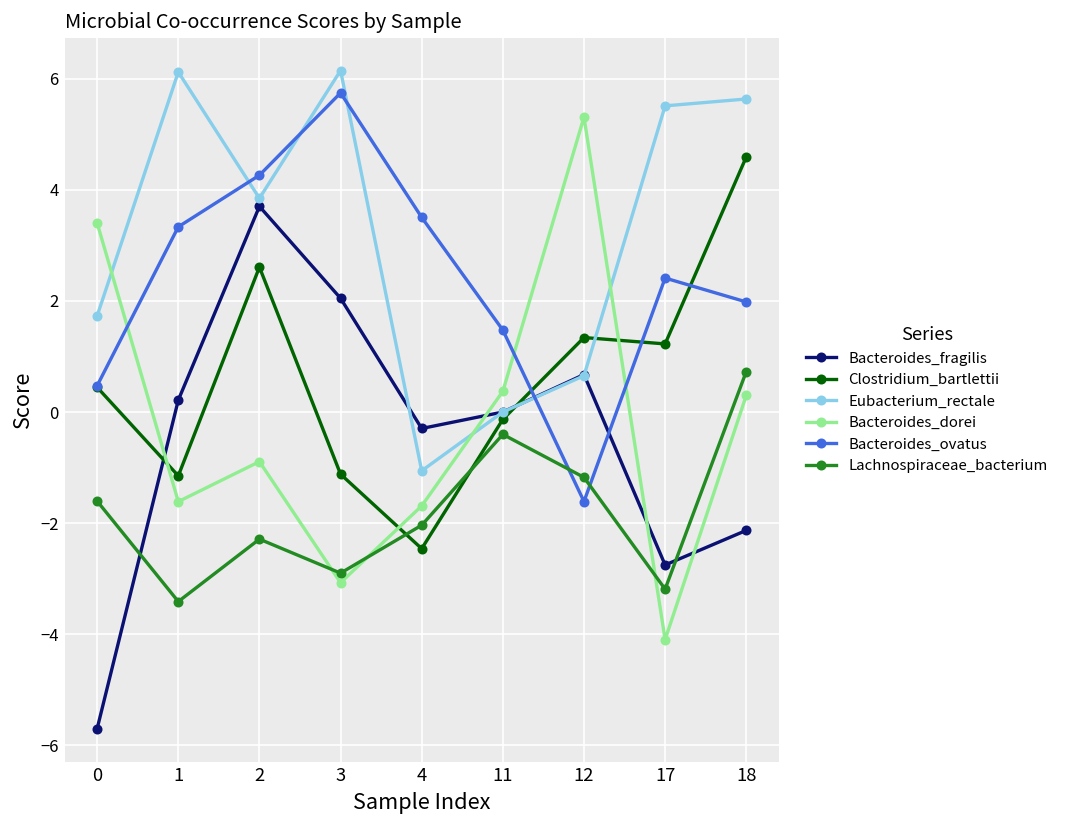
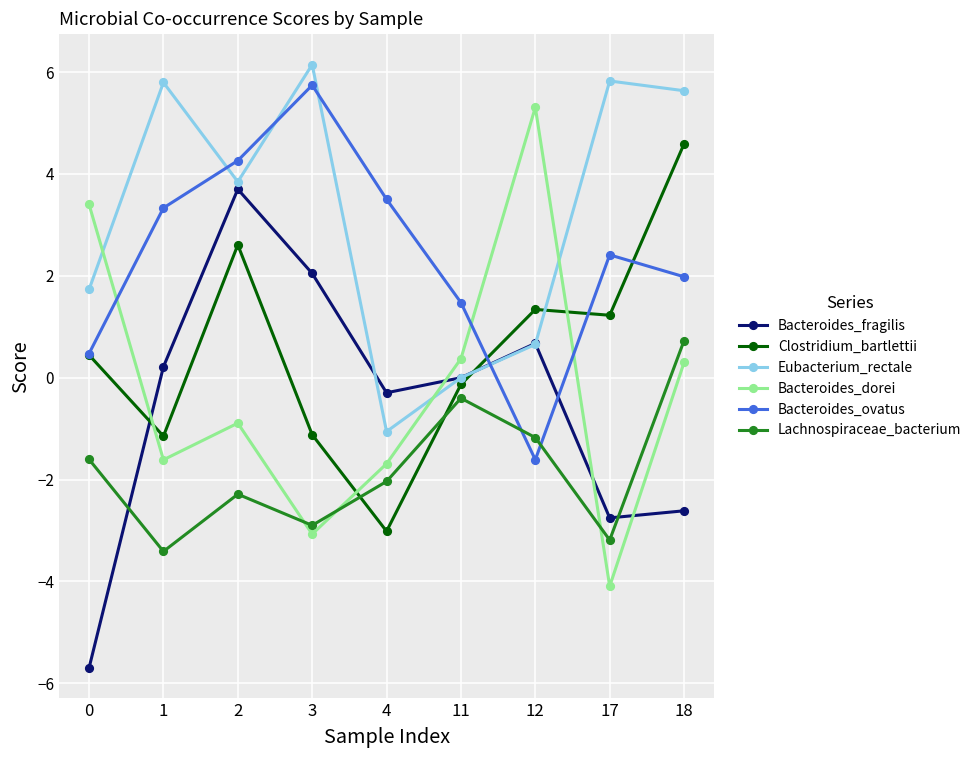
  {
    "Bacteroides_fragilis": {
      "0": -5.7,
      "1": 0.2,
      "2": 3.7,
      "3": 2.0,
      "4": -0.3,
      "17": -2.8,
-     "18": -2.1
+     "18": -2.6
    },
    "Clostridium_bartlettii": {
      "1": -1.1,
      "2": 2.6,
      "3": -1.1,
-     "4": -2.5,
+     "4": -3.0,
      "11": -0.1,
      "12": 1.3,
      "17": 1.2,
      "18": 4.6
    },
    "Eubacterium_rectale": {
      "0": 1.7,
-     "1": 6.1,
+     "1": 5.8,
      "2": 3.8,
      "3": 6.1,
      "4": -1.1,
-     "17": 5.5,
+     "17": 5.8,
      "18": 5.6
    },
    "Bacteroides_dorei": {
      "0": 3.4,
      "1": -1.6,
      "2": -0.9,
      "3": -3.1,
      "4": -1.7,
      "11": 0.4,
      "12": 5.3,
      "17": -4.1,
      "18": 0.3
    },
    "Bacteroides_ovatus": {
      "1": 3.3,
      "2": 4.3,
      "3": 5.7,
      "4": 3.5,
      "11": 1.5,
      "12": -1.6,
      "17": 2.4,
      "18": 2.0
    },
    "Lachnospiraceae_bacterium": {
      "0": -1.6,
      "1": -3.4,
      "2": -2.3,
      "3": -2.9,
      "4": -2.0,
      "11": -0.4,
      "12": -1.2,
      "17": -3.2,
      "18": 0.7
    }
  }
